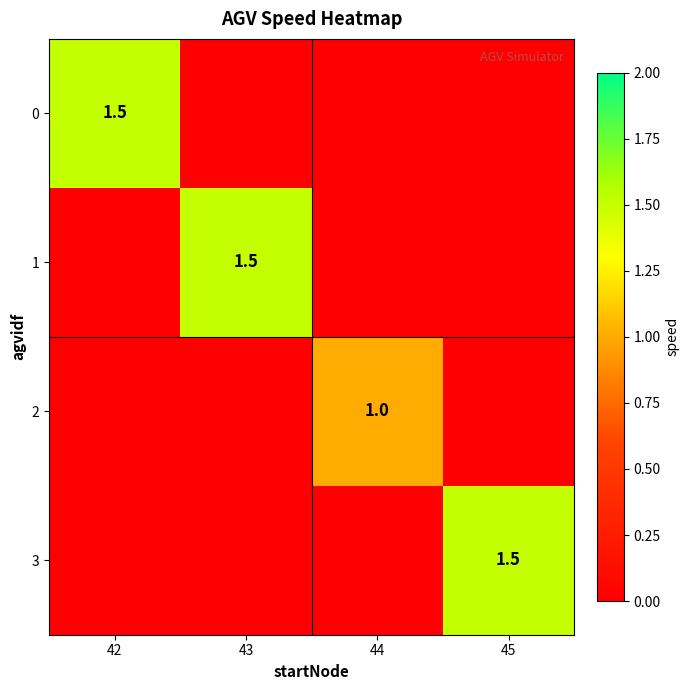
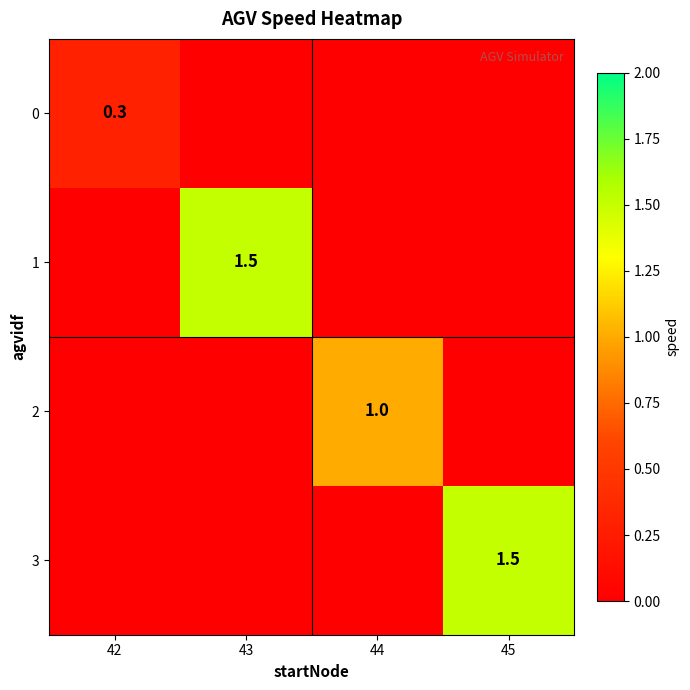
  {
    "0": {
-     "42": 1.5
+     "42": 0.3
    },
    "1": {
      "43": 1.5
    },
    "2": {
      "44": 1.0
    },
    "3": {
      "45": 1.5
    }
  }
